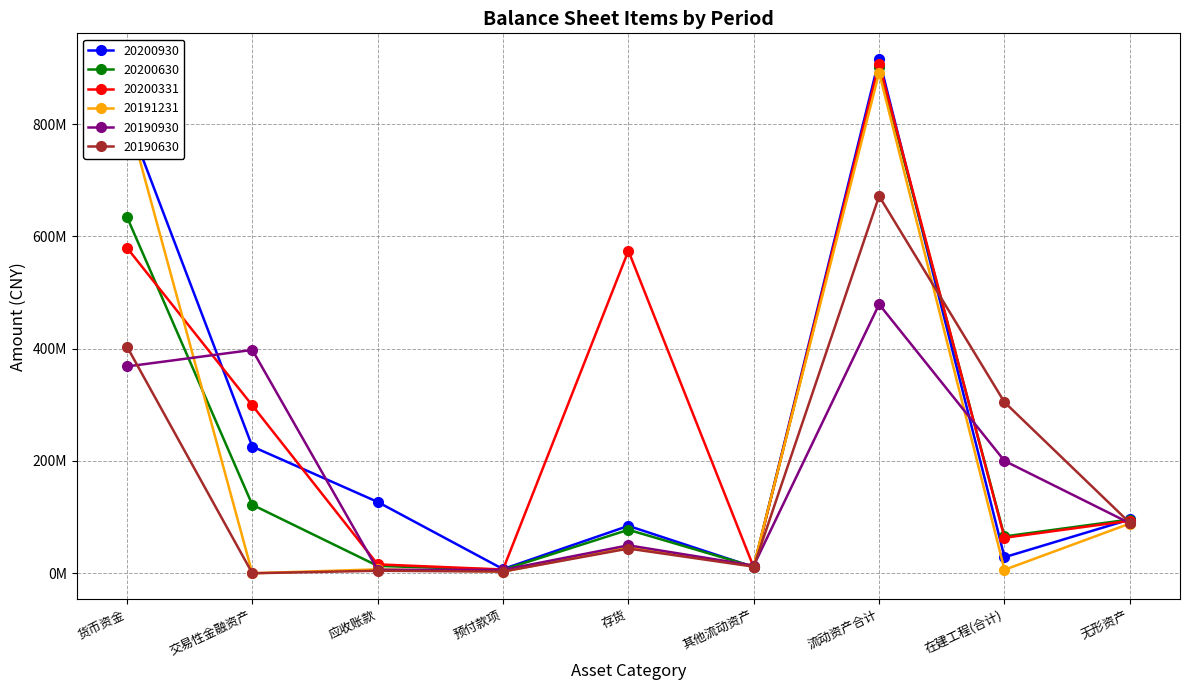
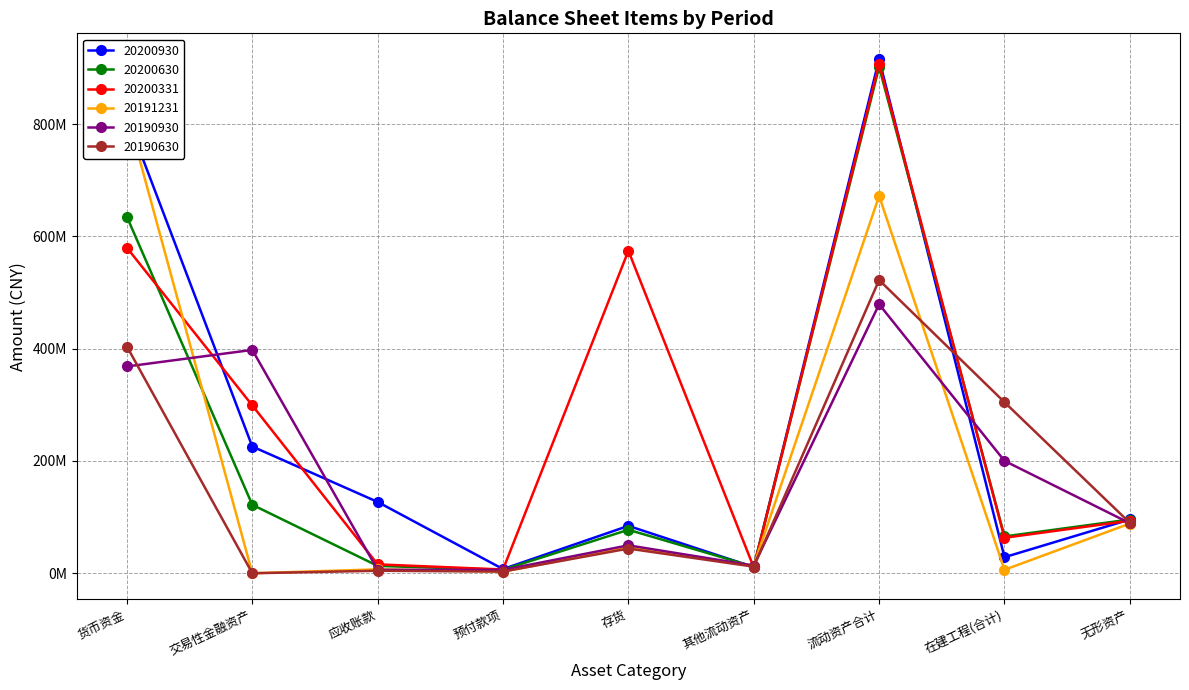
  {
    "20200930": {
      "交易性金融资产": 230000000,
      "应收账款": 130000000,
      "存货": 80000000,
      "流动资产合计": 920000000,
      "在建工程(合计)": 30000000
    },
    "20200630": {
      "货币资金": 630000000,
      "交易性金融资产": 120000000,
      "存货": 80000000,
      "流动资产合计": 900000000
    },
    "20200331": {
      "货币资金": 580000000,
      "交易性金融资产": 300000000,
      "存货": 570000000,
      "流动资产合计": 910000000
    },
    "20191231": {
-     "流动资产合计": 890000000,
+     "流动资产合计": 670000000,
      "在建工程(合计)": 10000000
    },
    "20190930": {
      "货币资金": 370000000,
      "交易性金融资产": 400000000,
      "流动资产合计": 480000000,
      "在建工程(合计)": 200000000
    },
    "20190630": {
      "货币资金": 400000000,
-     "流动资产合计": 670000000,
+     "流动资产合计": 520000000,
      "在建工程(合计)": 300000000
    }
  }
